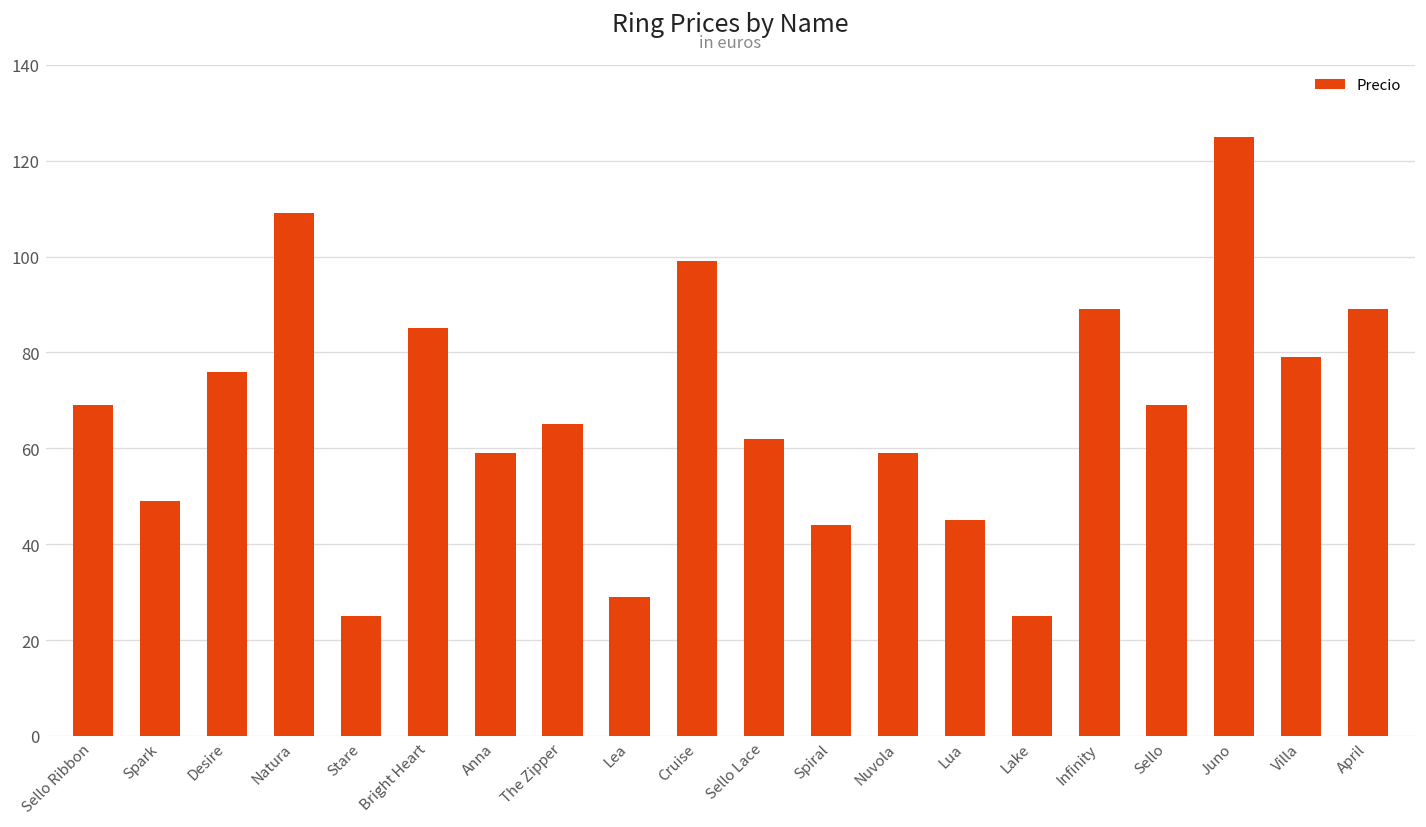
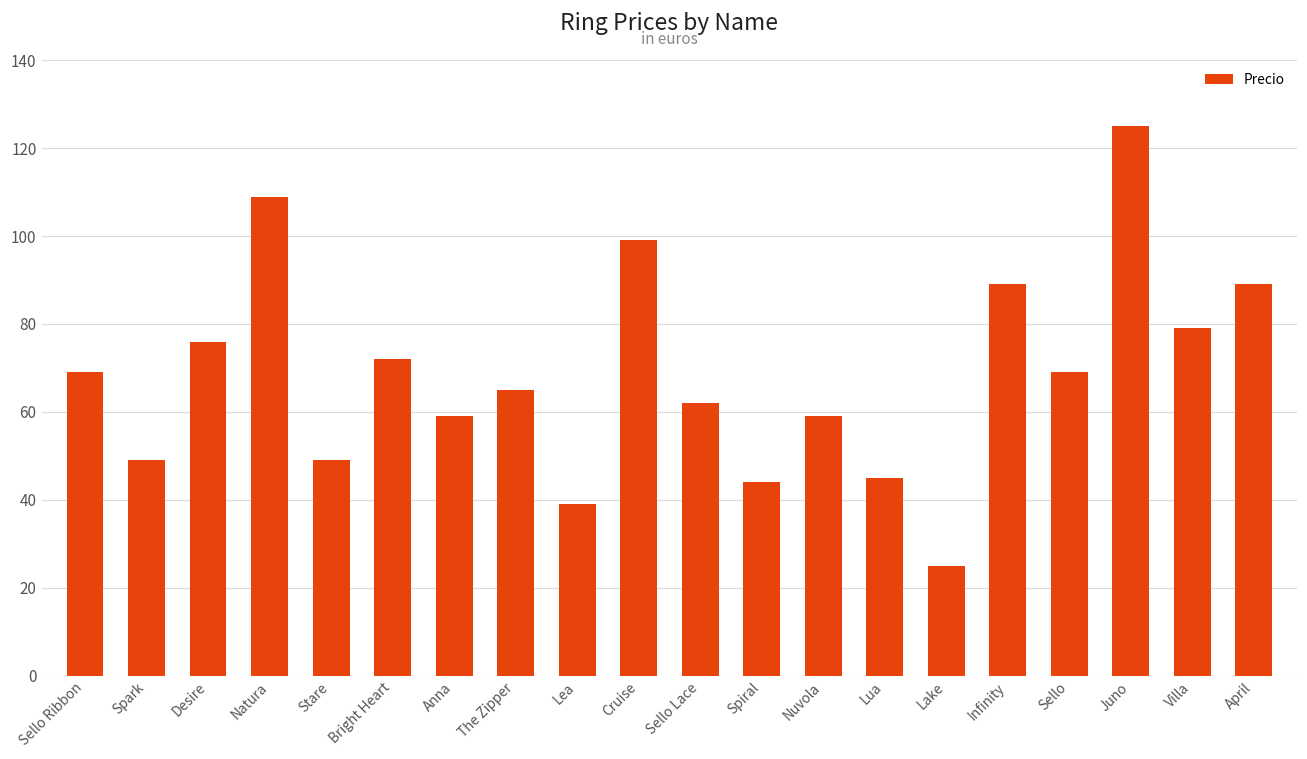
  {
    "Sello Ribbon": 69,
    "Spark": 49,
    "Desire": 76,
    "Natura": 109,
-   "Stare": 25,
-   "Bright Heart": 85,
+   "Stare": 49,
+   "Bright Heart": 72,
    "Anna": 59,
    "The Zipper": 65,
-   "Lea": 29,
+   "Lea": 39,
    "Cruise": 99,
    "Sello Lace": 62,
    "Spiral": 44,
    "Nuvola": 59,
    "Lua": 45,
    "Lake": 25,
    "Infinity": 89,
    "Sello": 69,
    "Juno": 125,
    "Villa": 79,
    "April": 89
  }
